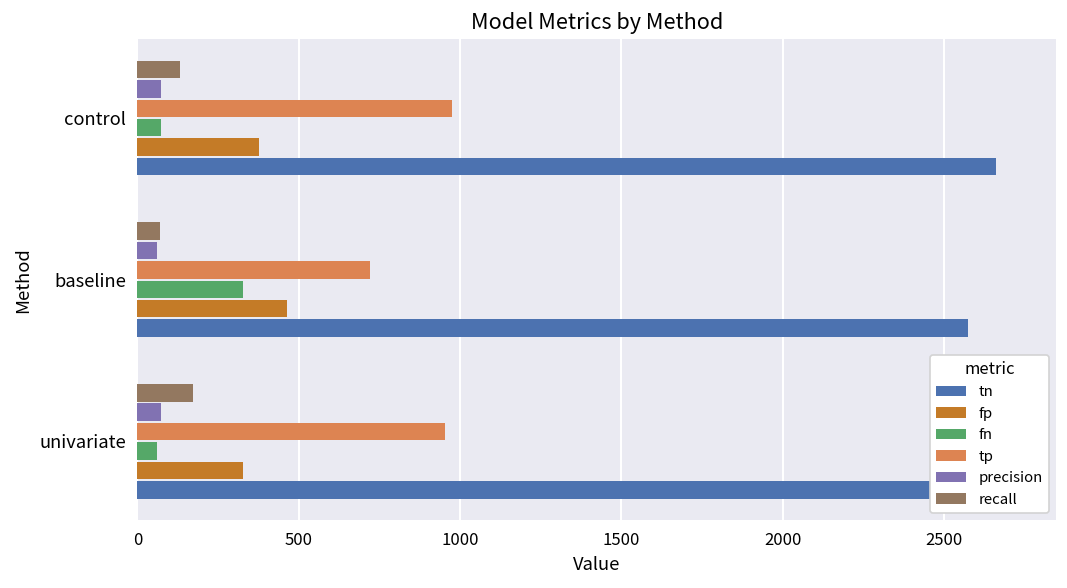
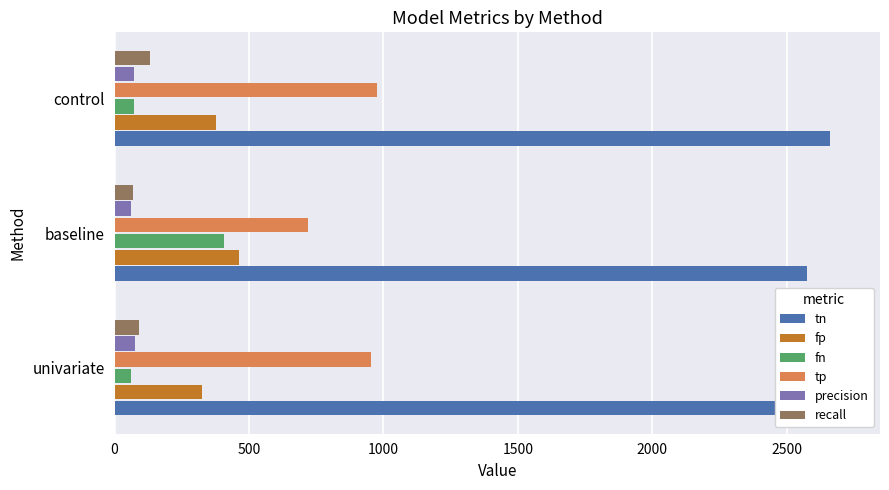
  {
    "fn": {
      "control": 70,
-     "baseline": 330,
+     "baseline": 410,
      "univariate": 60
    },
    "recall": {
      "control": 130,
      "baseline": 70,
-     "univariate": 170
+     "univariate": 90
    }
  }
